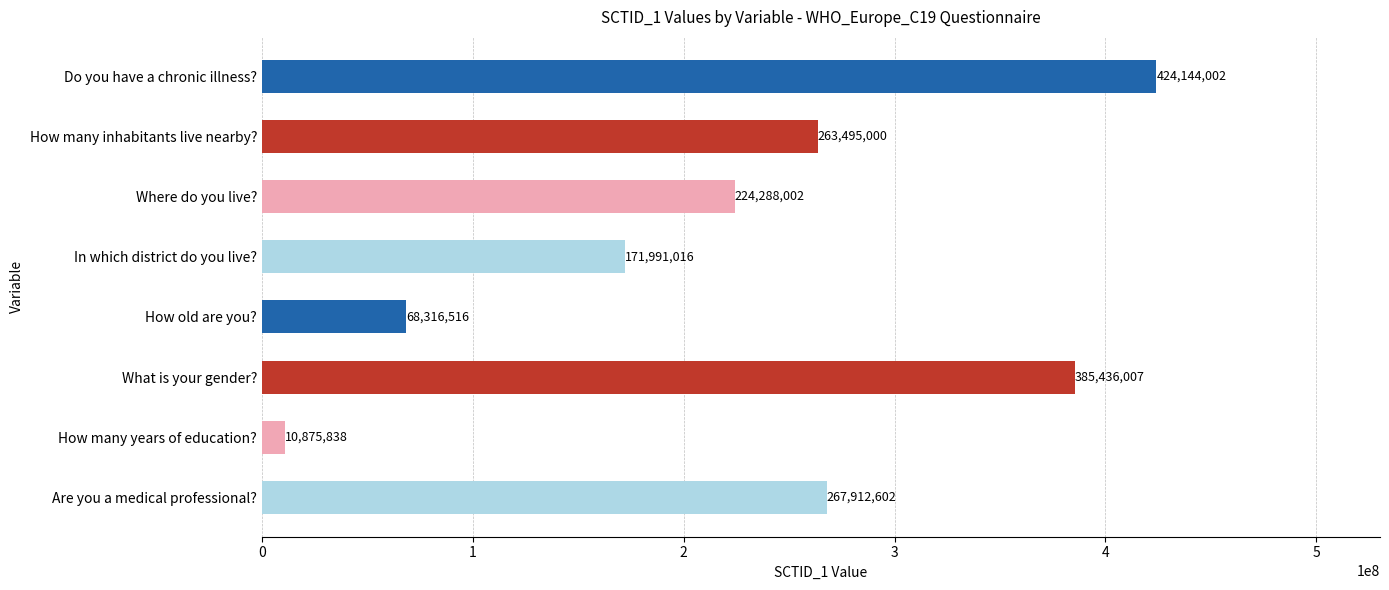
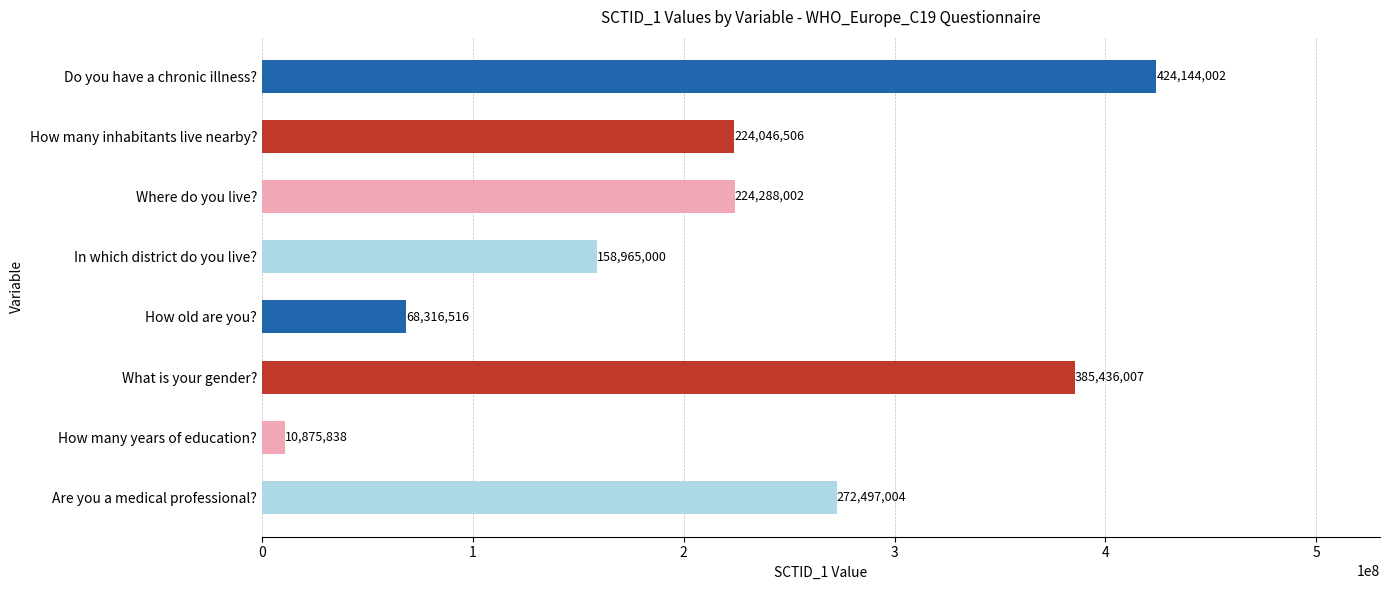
  {
    "Do you have a chronic illness?": "424,144,002",
-   "How many inhabitants live nearby?": "263,495,000",
+   "How many inhabitants live nearby?": "224,046,506",
    "Where do you live?": "224,288,002",
-   "In which district do you live?": "171,991,016",
+   "In which district do you live?": "158,965,000",
    "How old are you?": "68,316,516",
    "What is your gender?": "385,436,007",
    "How many years of education?": "10,875,838",
-   "Are you a medical professional?": "267,912,602"
+   "Are you a medical professional?": "272,497,004"
  }
